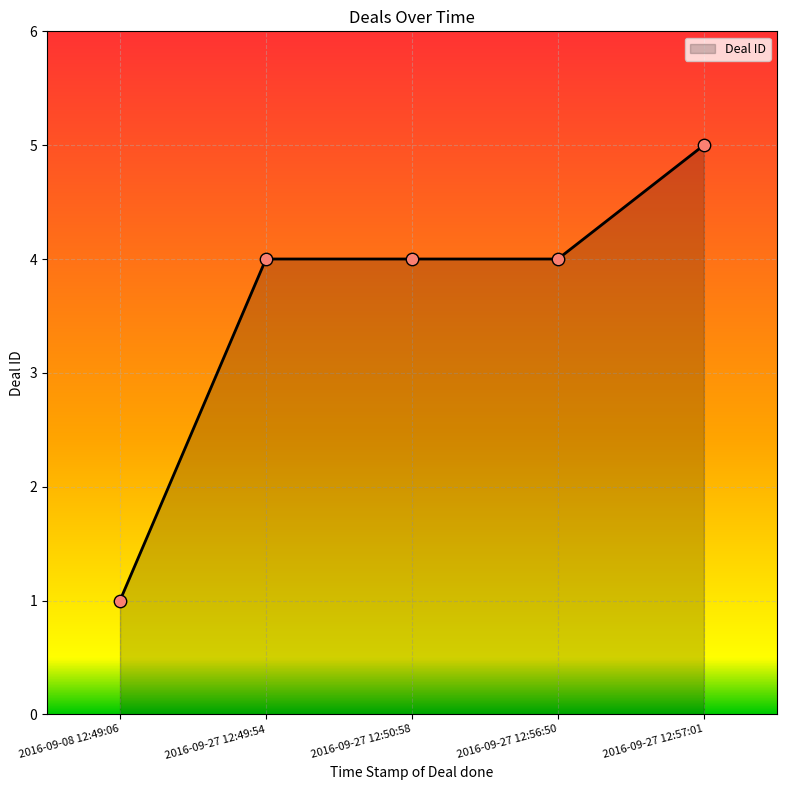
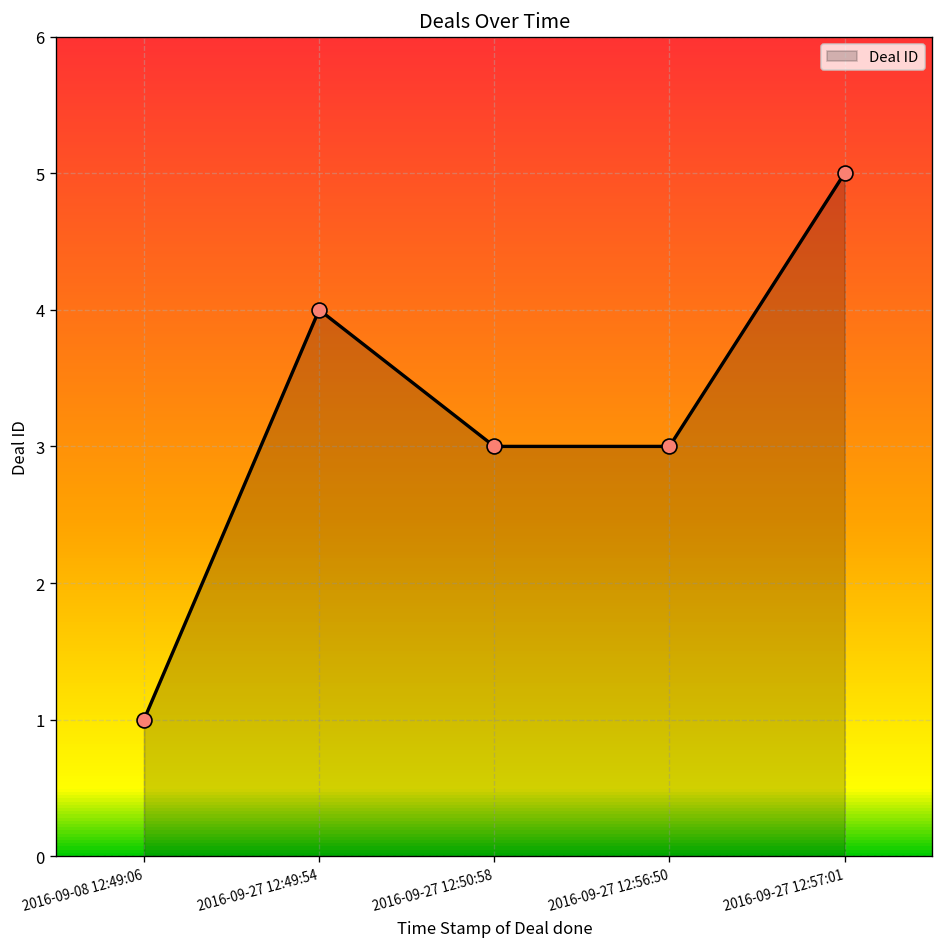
  {
    "2016-09-08 12:49:06": 1,
    "2016-09-27 12:49:54": 4,
-   "2016-09-27 12:50:58": 4,
-   "2016-09-27 12:56:50": 4,
+   "2016-09-27 12:50:58": 3,
+   "2016-09-27 12:56:50": 3,
    "2016-09-27 12:57:01": 5
  }
